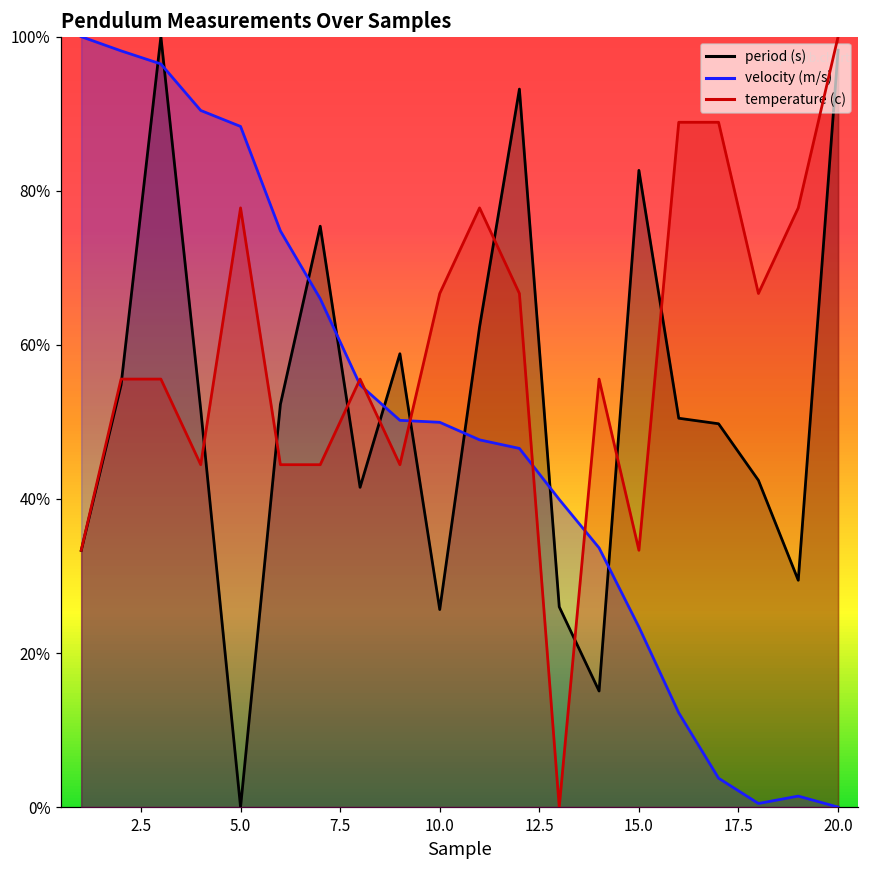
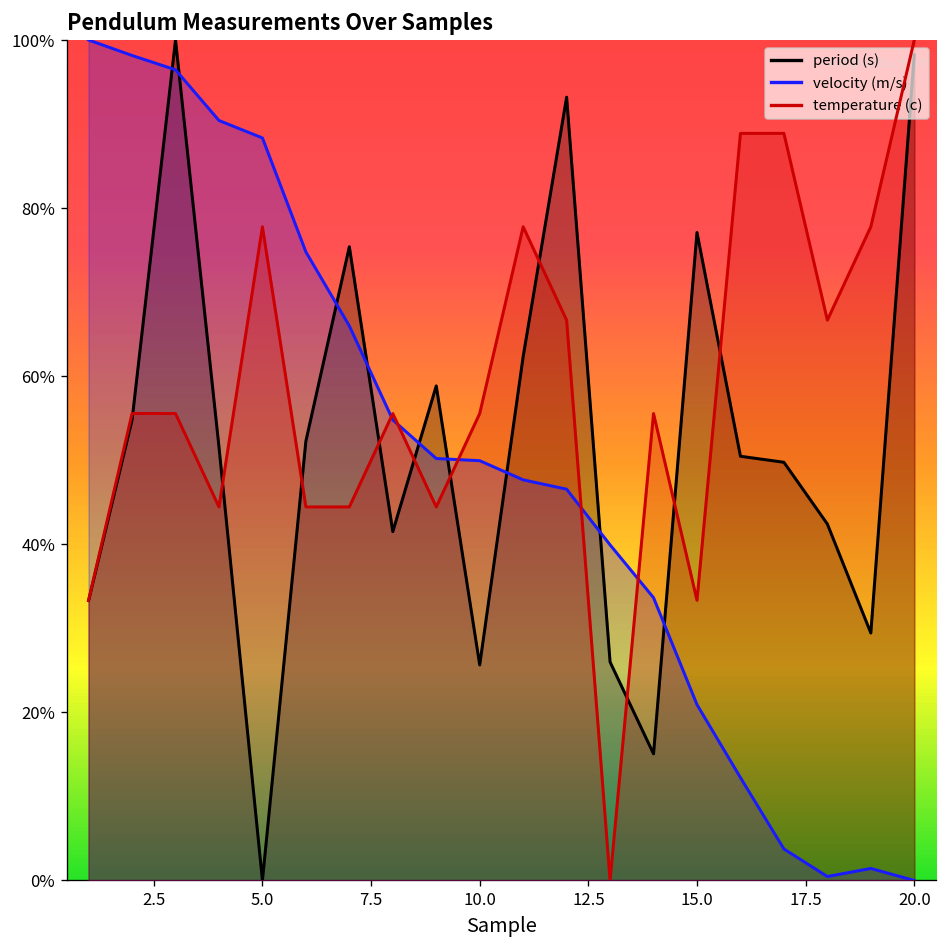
  {
    "period (s)": {
      "5.0": "0%",
      "10.0": "26%",
-     "15.0": "83%"
+     "15.0": "77%"
    },
    "velocity (m/s)": {
      "5.0": "88%",
      "10.0": "50%",
-     "15.0": "23%",
+     "15.0": "21%",
      "20.0": "0%"
    },
    "temperature (c)": {
      "5.0": "78%",
-     "10.0": "67%",
+     "10.0": "56%",
      "15.0": "33%",
      "20.0": "100%"
    }
  }
